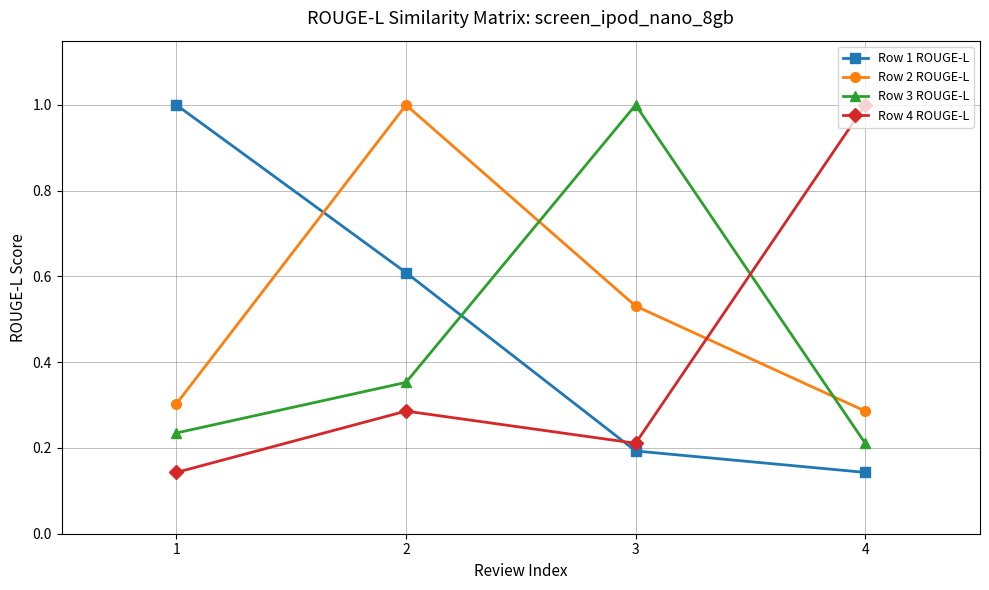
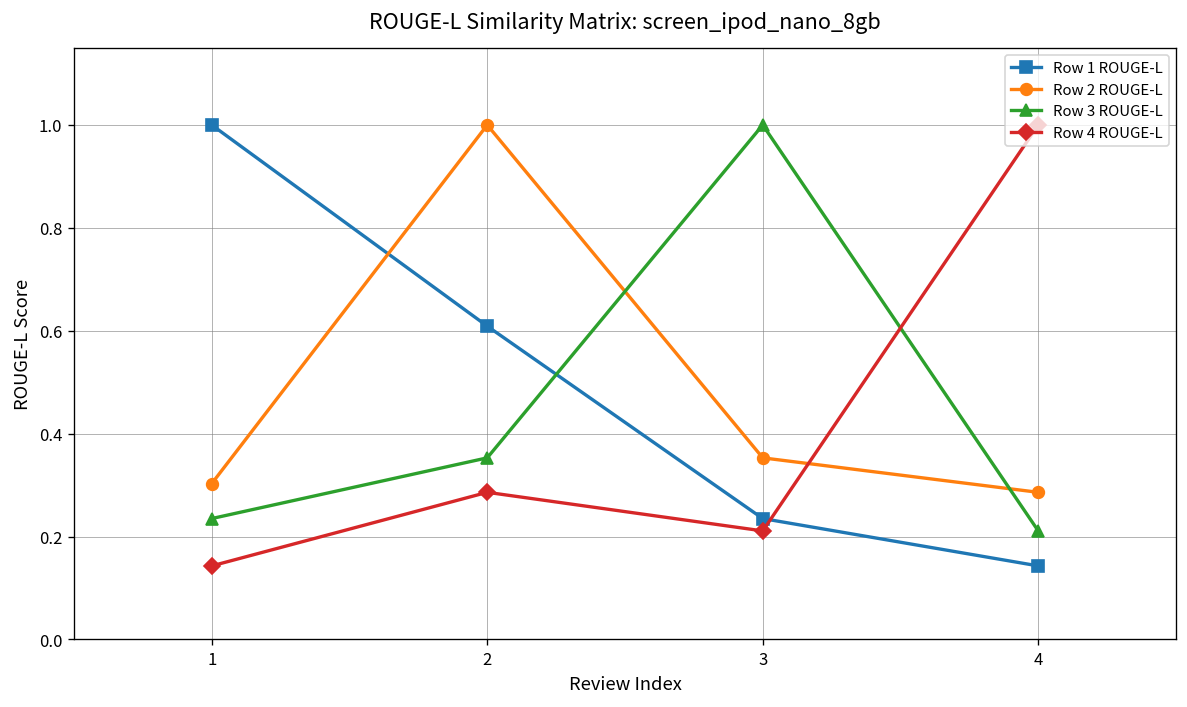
  {
    "Row 1 ROUGE-L": {
      "1": 1.00,
      "2": 0.61,
-     "3": 0.19,
+     "3": 0.24,
      "4": 0.14
    },
    "Row 2 ROUGE-L": {
      "1": 0.30,
      "2": 1.00,
-     "3": 0.53,
+     "3": 0.35,
      "4": 0.29
    },
    "Row 3 ROUGE-L": {
      "1": 0.24,
      "2": 0.35,
      "3": 1.00,
      "4": 0.21
    },
    "Row 4 ROUGE-L": {
      "1": 0.14,
      "2": 0.29,
      "3": 0.21
    }
  }
